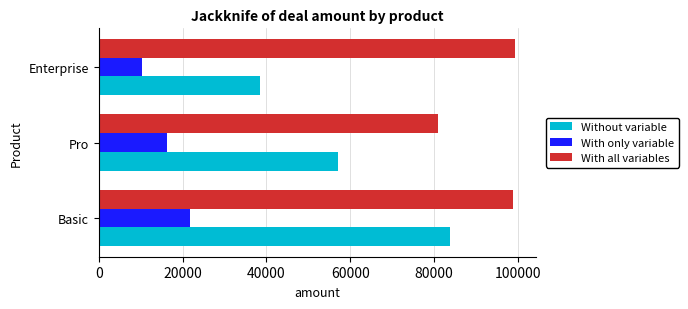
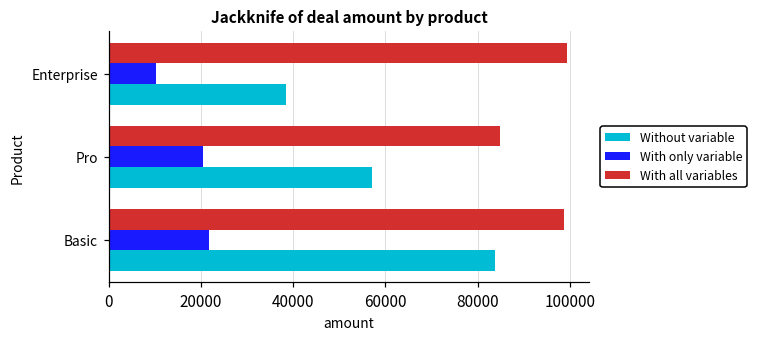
  {
    "Without variable": {
      "Enterprise": 39000,
      "Pro": 57000,
      "Basic": 84000
    },
    "With only variable": {
      "Enterprise": 10000,
-     "Pro": 16000,
+     "Pro": 20000,
      "Basic": 22000
    },
    "With all variables": {
      "Enterprise": 99000,
-     "Pro": 81000,
+     "Pro": 85000,
      "Basic": 99000
    }
  }
